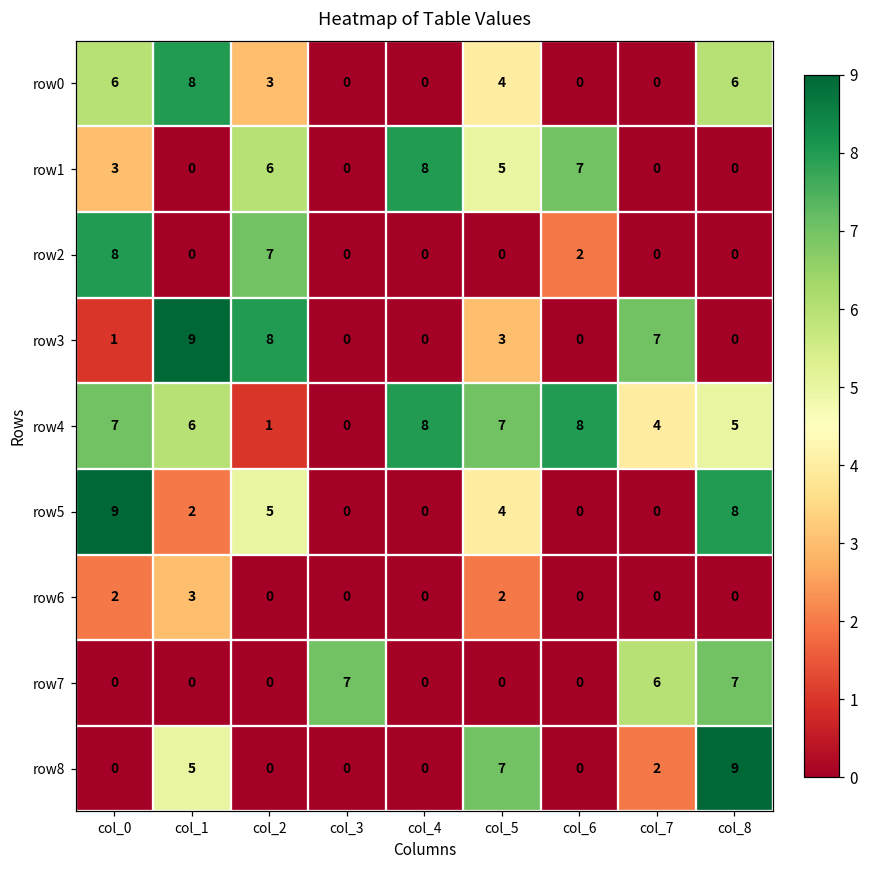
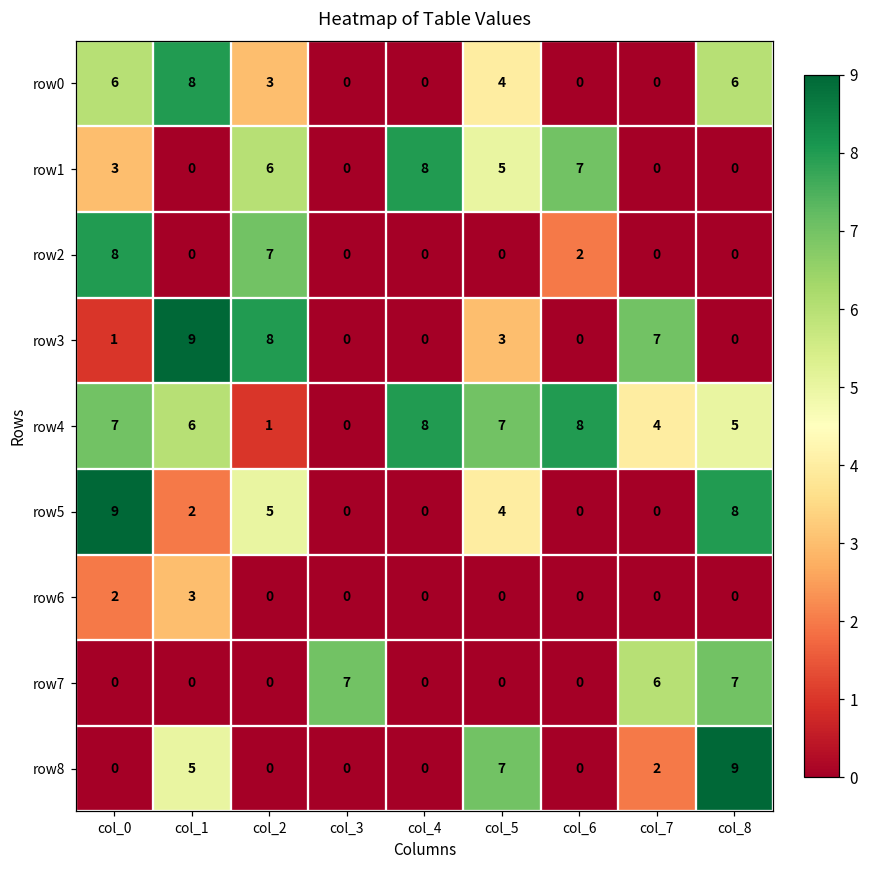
  {
    "row0": {
      "col_0": 6,
      "col_1": 8,
      "col_2": 3,
      "col_3": 0,
      "col_4": 0,
      "col_5": 4,
      "col_6": 0,
      "col_7": 0,
      "col_8": 6
    },
    "row1": {
      "col_0": 3,
      "col_1": 0,
      "col_2": 6,
      "col_3": 0,
      "col_4": 8,
      "col_5": 5,
      "col_6": 7,
      "col_7": 0,
      "col_8": 0
    },
    "row2": {
      "col_0": 8,
      "col_1": 0,
      "col_2": 7,
      "col_3": 0,
      "col_4": 0,
      "col_5": 0,
      "col_6": 2,
      "col_7": 0,
      "col_8": 0
    },
    "row3": {
      "col_0": 1,
      "col_1": 9,
      "col_2": 8,
      "col_3": 0,
      "col_4": 0,
      "col_5": 3,
      "col_6": 0,
      "col_7": 7,
      "col_8": 0
    },
    "row4": {
      "col_0": 7,
      "col_1": 6,
      "col_2": 1,
      "col_3": 0,
      "col_4": 8,
      "col_5": 7,
      "col_6": 8,
      "col_7": 4,
      "col_8": 5
    },
    "row5": {
      "col_0": 9,
      "col_1": 2,
      "col_2": 5,
      "col_3": 0,
      "col_4": 0,
      "col_5": 4,
      "col_6": 0,
      "col_7": 0,
      "col_8": 8
    },
    "row6": {
      "col_0": 2,
      "col_1": 3,
      "col_2": 0,
      "col_3": 0,
      "col_4": 0,
-     "col_5": 2,
+     "col_5": 0,
      "col_6": 0,
      "col_7": 0,
      "col_8": 0
    },
    "row7": {
      "col_0": 0,
      "col_1": 0,
      "col_2": 0,
      "col_3": 7,
      "col_4": 0,
      "col_5": 0,
      "col_6": 0,
      "col_7": 6,
      "col_8": 7
    },
    "row8": {
      "col_0": 0,
      "col_1": 5,
      "col_2": 0,
      "col_3": 0,
      "col_4": 0,
      "col_5": 7,
      "col_6": 0,
      "col_7": 2,
      "col_8": 9
    }
  }
